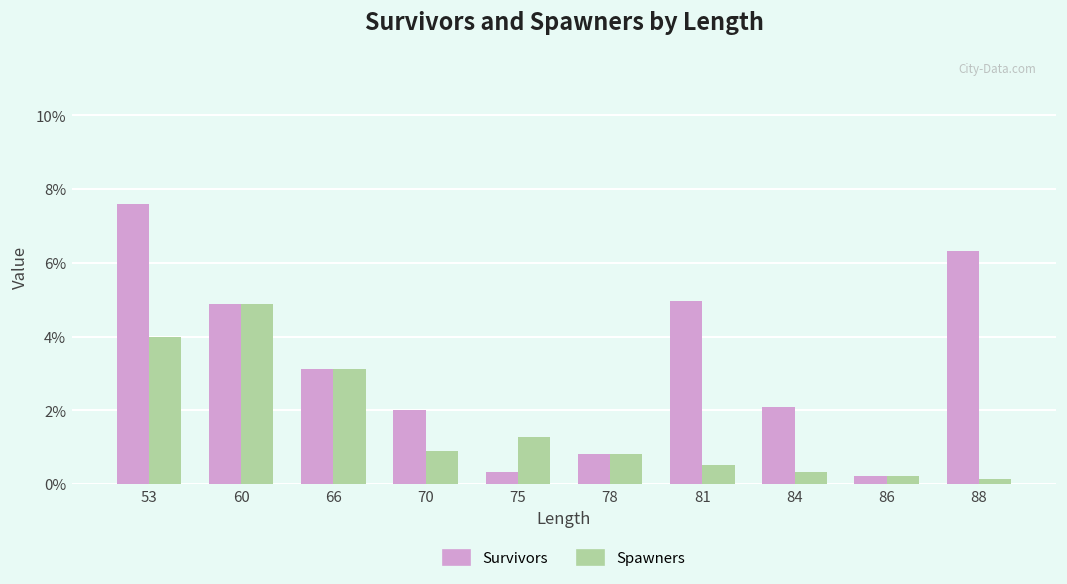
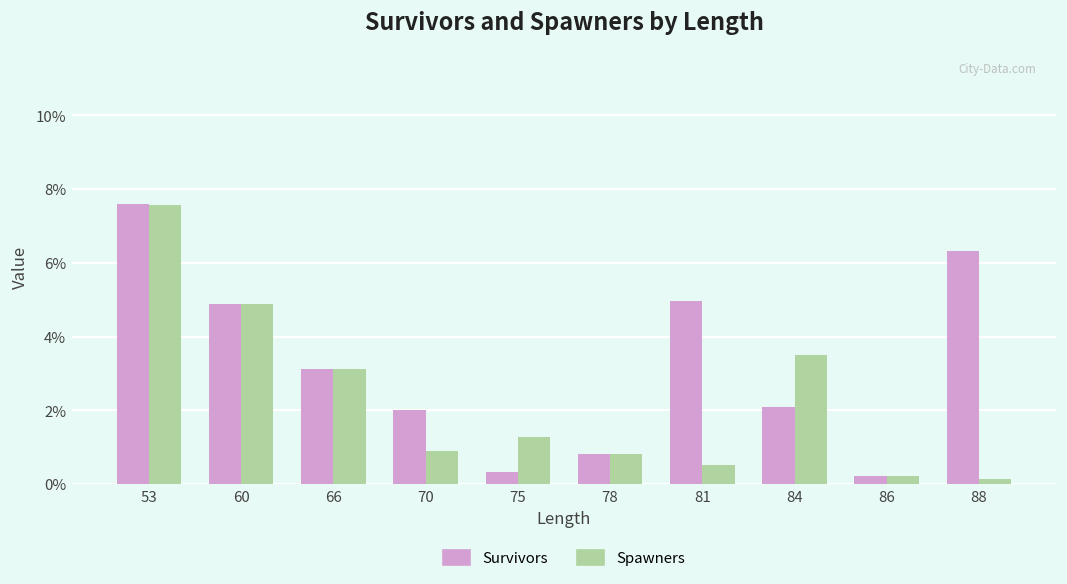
  {
    "Survivors": {
      "53": "7.6%",
      "60": "4.9%",
      "66": "3.1%",
      "70": "2.0%",
      "75": "0.3%",
      "78": "0.8%",
      "81": "5.0%",
      "84": "2.1%",
      "86": "0.2%",
      "88": "6.3%"
    },
    "Spawners": {
-     "53": "4.0%",
+     "53": "7.6%",
      "60": "4.9%",
      "66": "3.1%",
      "70": "0.9%",
      "75": "1.3%",
      "78": "0.8%",
      "81": "0.5%",
-     "84": "0.3%",
+     "84": "3.5%",
      "86": "0.2%",
      "88": "0.1%"
    }
  }
